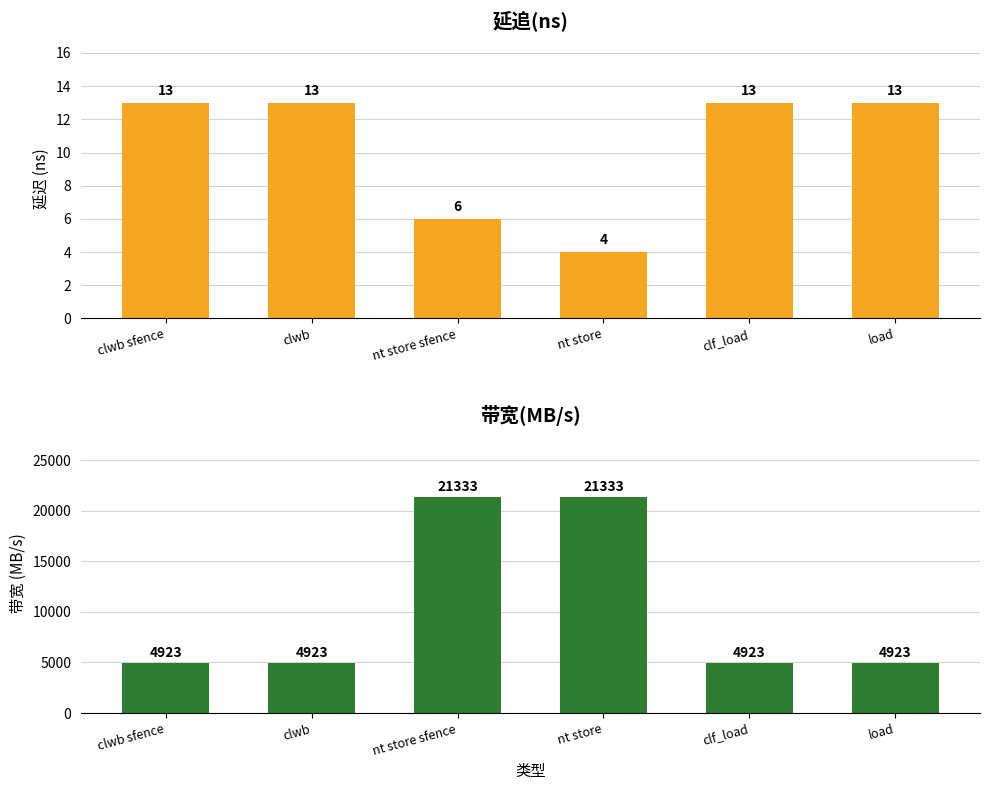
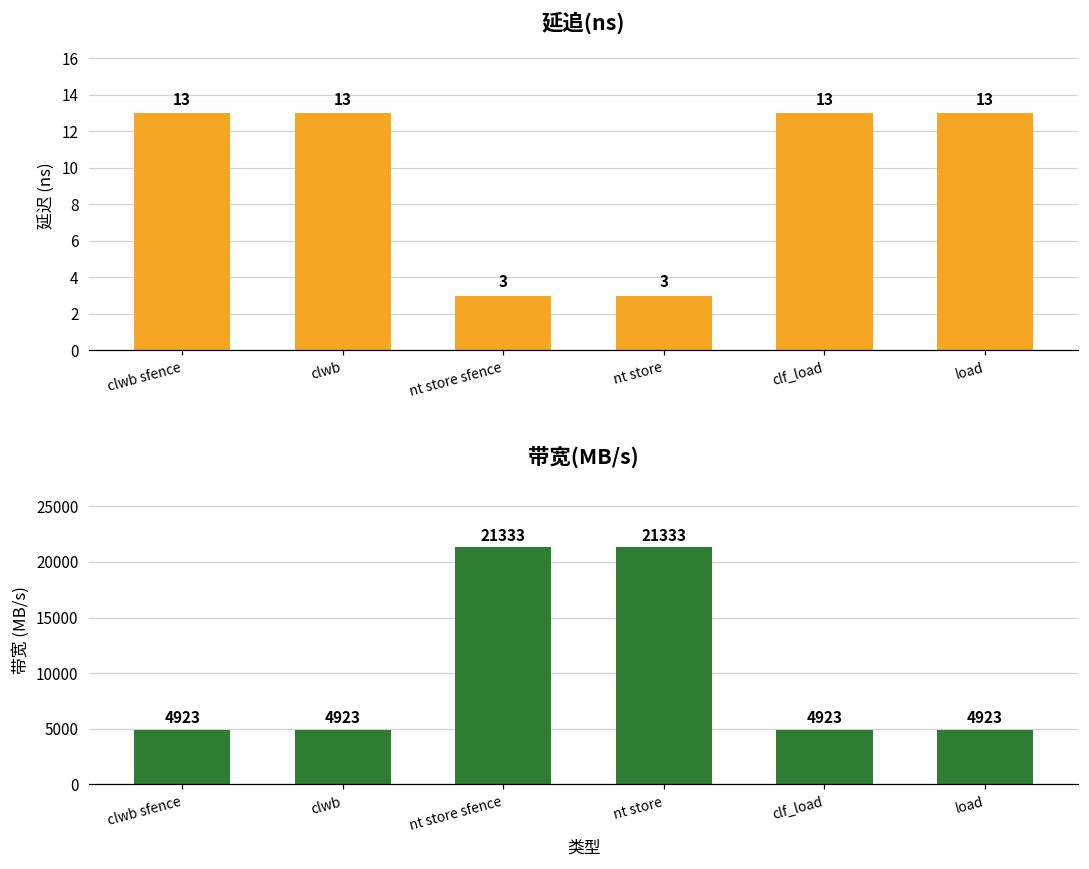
  {
    "延追(ns)": {
      "clwb sfence": 13,
      "clwb": 13,
-     "nt store sfence": 6,
-     "nt store": 4,
+     "nt store sfence": 3,
+     "nt store": 3,
      "clf_load": 13,
      "load": 13
    },
    "带宽(MB/s)": {
      "clwb sfence": 4923,
      "clwb": 4923,
      "nt store sfence": 21333,
      "nt store": 21333,
      "clf_load": 4923,
      "load": 4923
    }
  }
